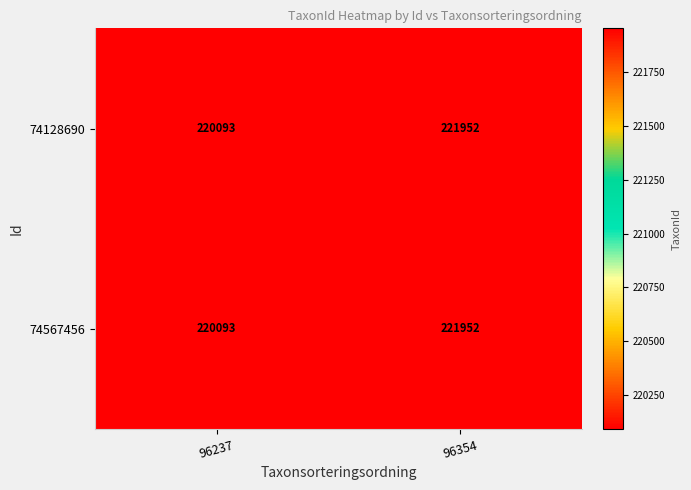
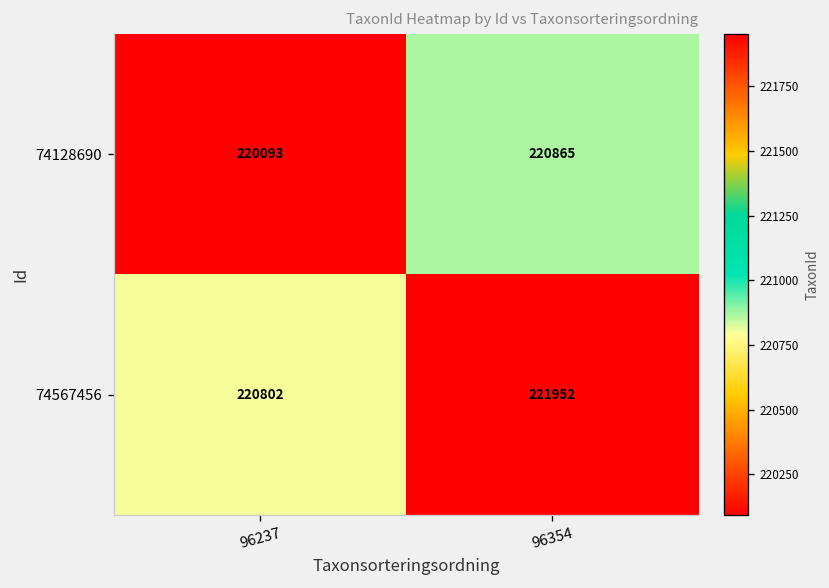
  {
    "74128690": {
      "96237": 220093,
-     "96354": 221952
+     "96354": 220865
    },
    "74567456": {
-     "96237": 220093,
+     "96237": 220802,
      "96354": 221952
    }
  }
